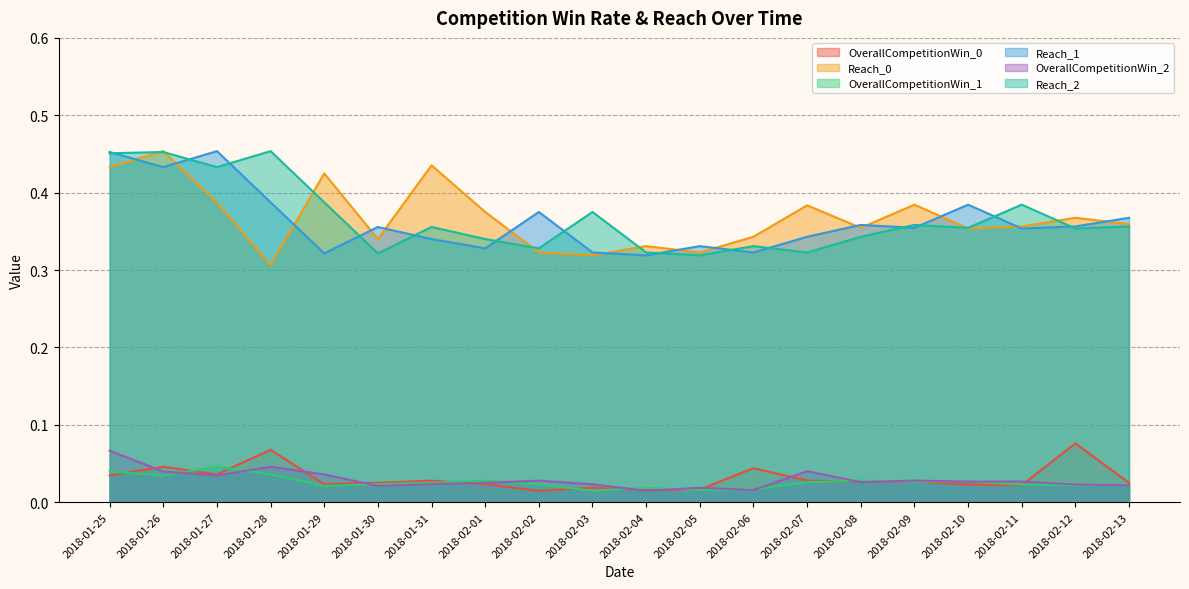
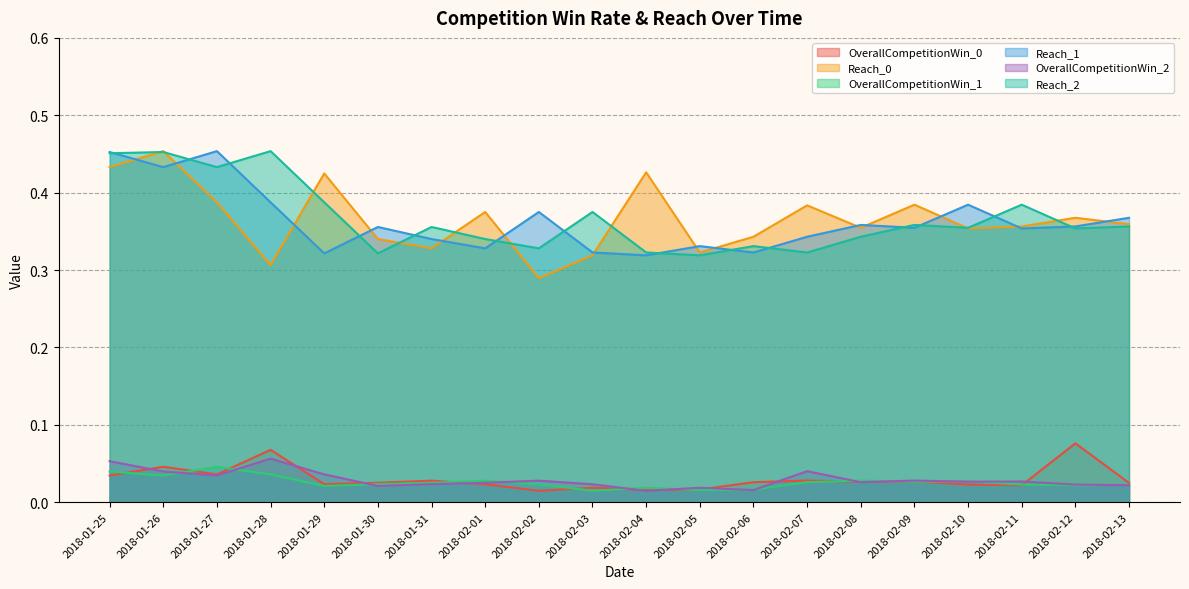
  {
    "OverallCompetitionWin_0": {
      "2018-01-25": 0.03,
      "2018-01-26": 0.05,
      "2018-01-28": 0.07,
      "2018-02-02": 0.01,
      "2018-02-03": 0.02,
-     "2018-02-06": 0.04,
+     "2018-02-06": 0.03,
      "2018-02-10": 0.02,
      "2018-02-12": 0.08
    },
    "Reach_0": {
      "2018-01-25": 0.43,
      "2018-01-27": 0.39,
      "2018-01-28": 0.31,
      "2018-01-29": 0.42,
      "2018-01-30": 0.34,
-     "2018-01-31": 0.44,
+     "2018-01-31": 0.33,
      "2018-02-01": 0.38,
-     "2018-02-02": 0.32,
+     "2018-02-02": 0.29,
      "2018-02-03": 0.32,
-     "2018-02-04": 0.33,
+     "2018-02-04": 0.43,
      "2018-02-05": 0.32,
      "2018-02-06": 0.34,
      "2018-02-07": 0.38,
      "2018-02-08": 0.35,
      "2018-02-09": 0.38,
      "2018-02-12": 0.37
    },
    "OverallCompetitionWin_2": {
-     "2018-01-25": 0.07,
+     "2018-01-25": 0.05,
      "2018-01-26": 0.04,
-     "2018-01-28": 0.05,
+     "2018-01-28": 0.06,
      "2018-01-29": 0.04,
      "2018-02-02": 0.03,
      "2018-02-03": 0.02,
      "2018-02-07": 0.04,
      "2018-02-11": 0.03
    }
  }
